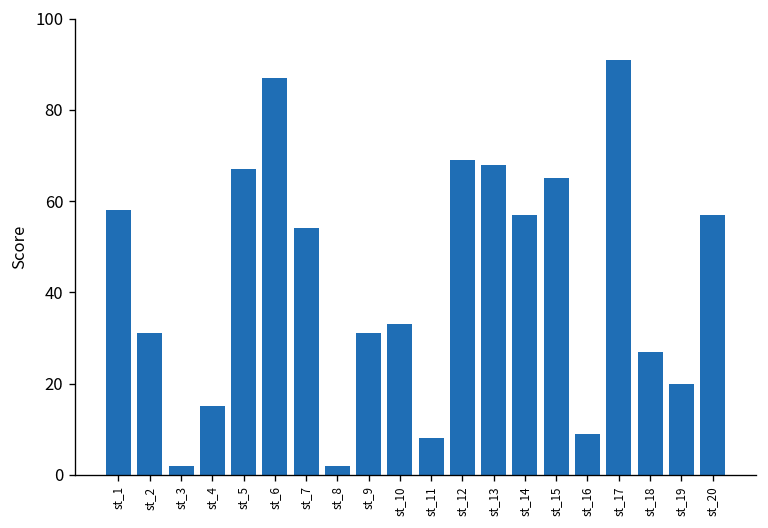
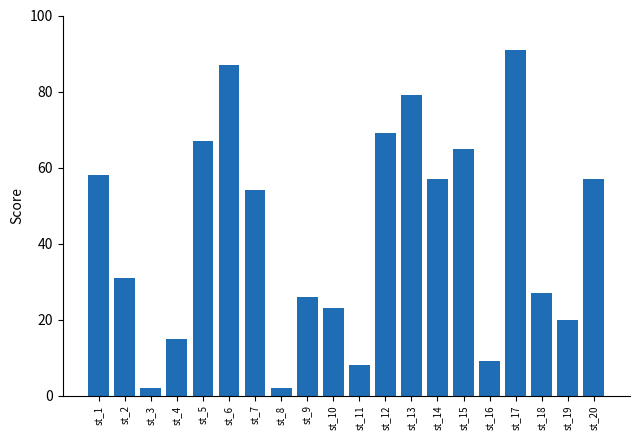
  {
    "st_1": 58,
    "st_2": 31,
    "st_3": 2,
    "st_4": 15,
    "st_5": 67,
    "st_6": 87,
    "st_7": 54,
    "st_8": 2,
-   "st_9": 31,
-   "st_10": 33,
+   "st_9": 26,
+   "st_10": 23,
    "st_11": 8,
    "st_12": 69,
-   "st_13": 68,
+   "st_13": 79,
    "st_14": 57,
    "st_15": 65,
    "st_16": 9,
    "st_17": 91,
    "st_18": 27,
    "st_19": 20,
    "st_20": 57
  }
